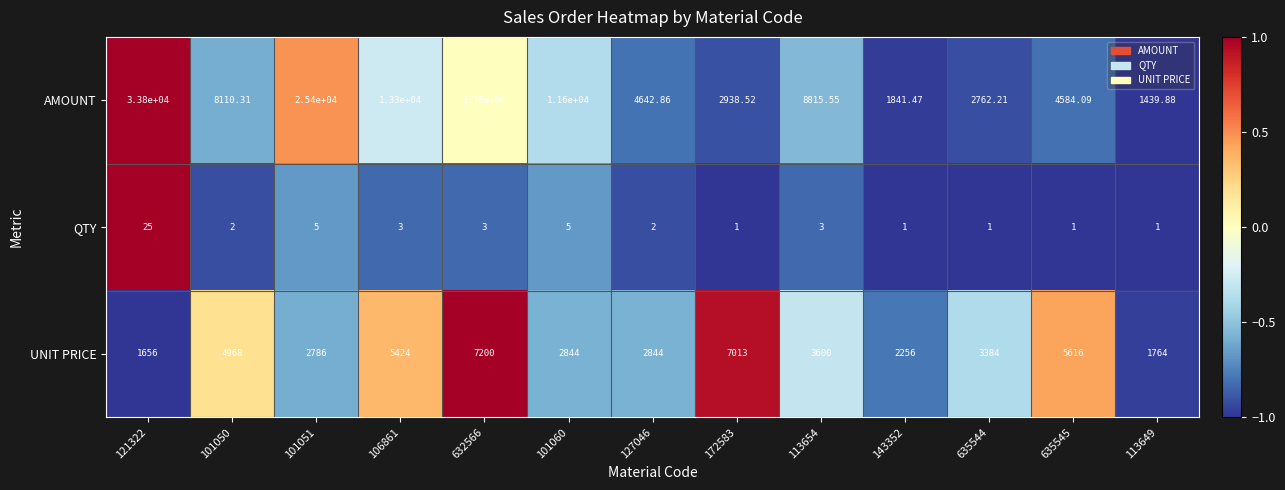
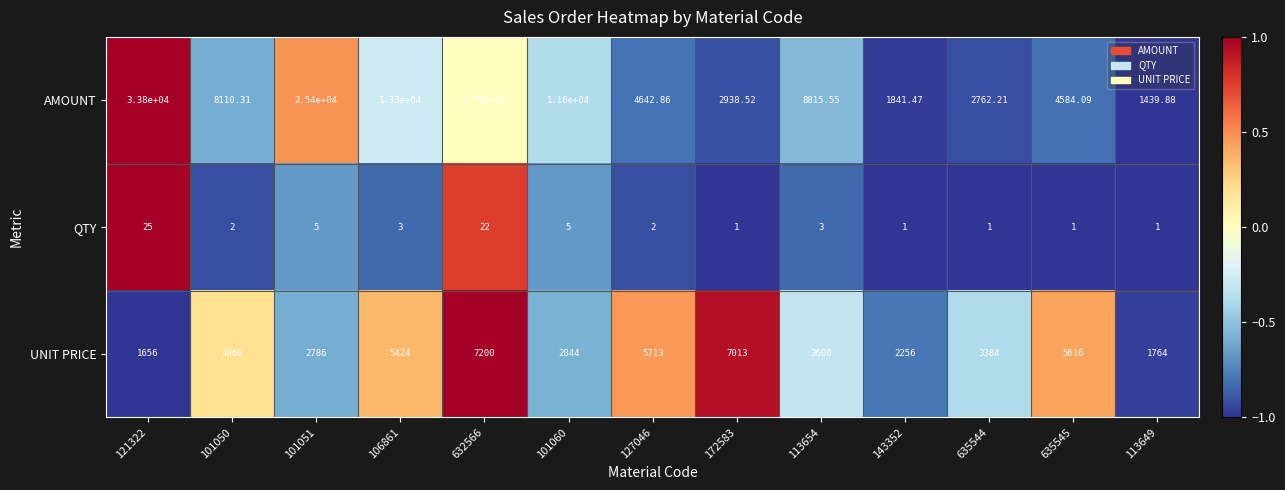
  {
    "AMOUNT": {
      "121322": "3.38e+04",
      "101050": "8110.31",
      "101051": "2.54e+04",
      "106861": "1.33e+04",
      "632566": "1.76e+04",
      "101060": "1.16e+04",
      "127046": "4642.86",
      "172583": "2938.52",
      "113654": "8815.55",
      "143352": "1841.47",
      "635544": "2762.21",
      "635545": "4584.09",
      "113649": "1439.88"
    },
    "QTY": {
      "121322": "25",
      "101050": "2",
      "101051": "5",
      "106861": "3",
-     "632566": "3",
+     "632566": "22",
      "101060": "5",
      "127046": "2",
      "172583": "1",
      "113654": "3",
      "143352": "1",
      "635544": "1",
      "635545": "1",
      "113649": "1"
    },
    "UNIT PRICE": {
      "121322": "1656",
      "101050": "4968",
      "101051": "2786",
      "106861": "5424",
      "632566": "7200",
      "101060": "2844",
-     "127046": "2844",
+     "127046": "5713",
      "172583": "7013",
      "113654": "3600",
      "143352": "2256",
      "635544": "3384",
      "635545": "5616",
      "113649": "1764"
    }
  }
